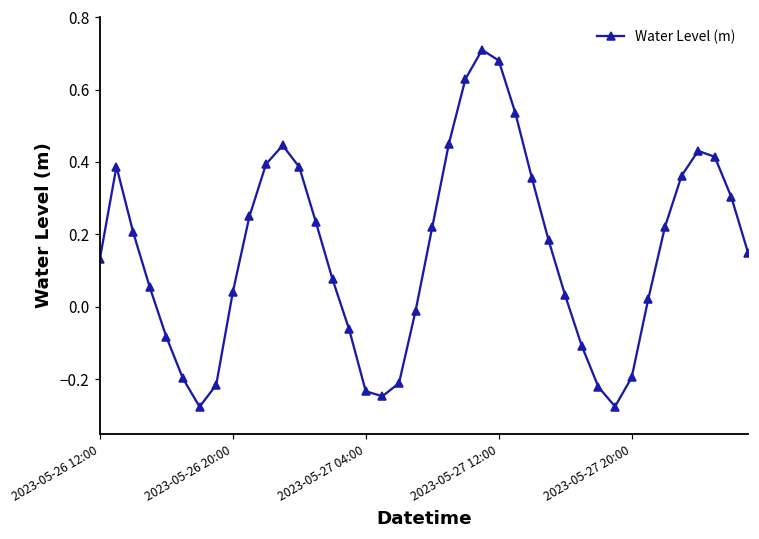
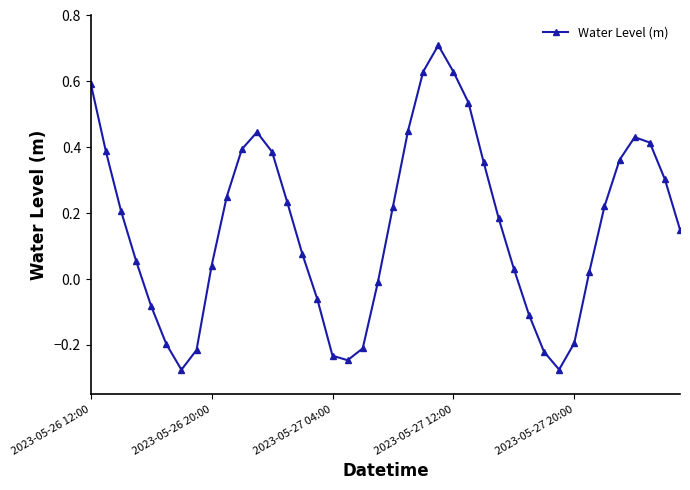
  {
-   "2023-05-26 12:00": 0.13,
+   "2023-05-26 12:00": 0.59,
    "2023-05-26 20:00": 0.04,
    "2023-05-27 04:00": -0.23,
-   "2023-05-27 12:00": 0.68,
+   "2023-05-27 12:00": 0.63,
    "2023-05-27 20:00": -0.19
  }
